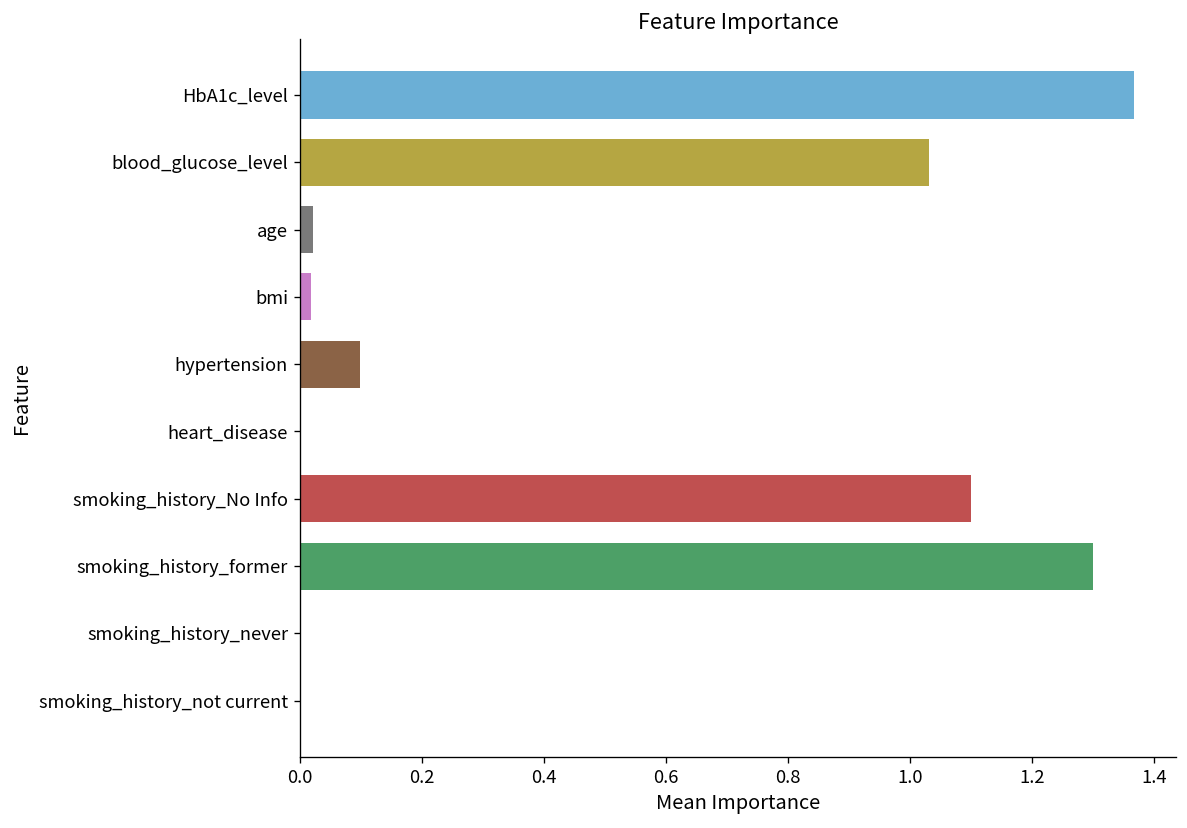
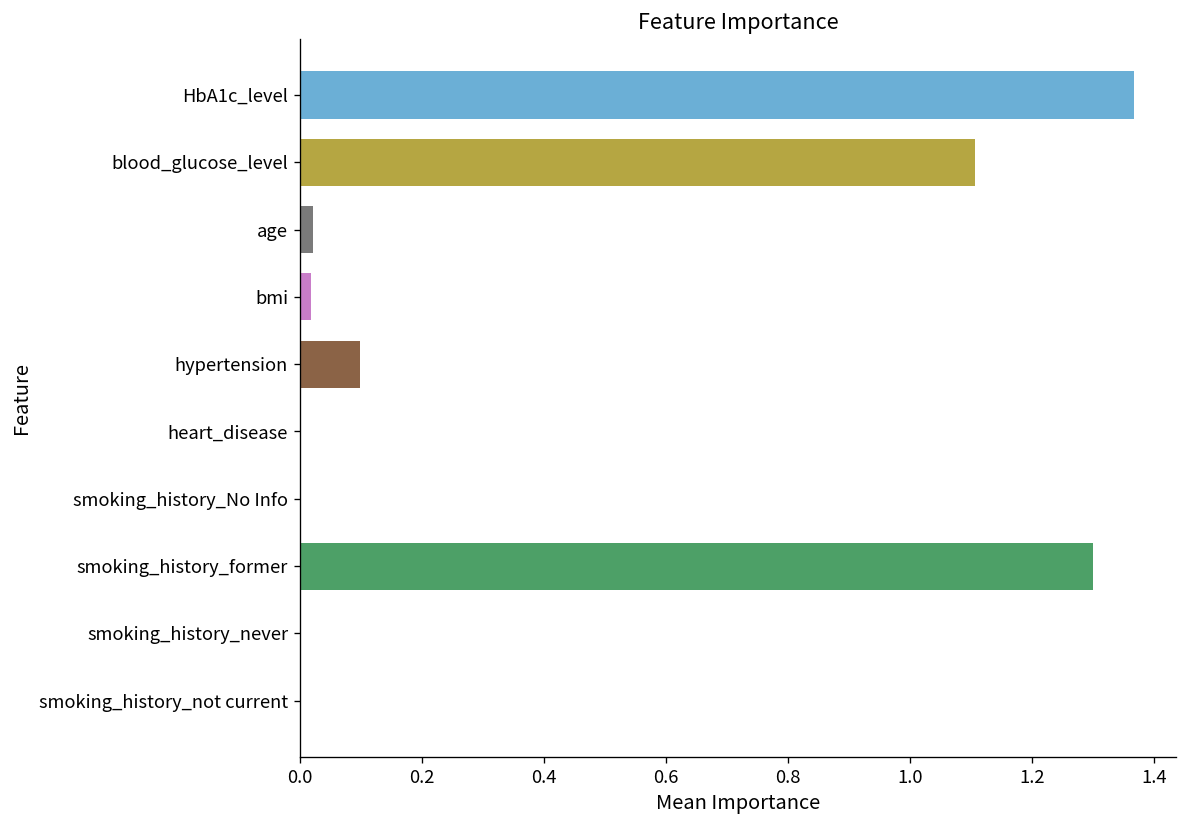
  {
    "HbA1c_level": 1.37,
-   "blood_glucose_level": 1.03,
+   "blood_glucose_level": 1.11,
    "age": 0.02,
    "bmi": 0.02,
    "hypertension": 0.10,
    "heart_disease": 0.00,
-   "smoking_history_No Info": 1.1,
+   "smoking_history_No Info": 0.0,
    "smoking_history_former": 1.30,
    "smoking_history_never": 0.00,
    "smoking_history_not current": 0.00
  }
